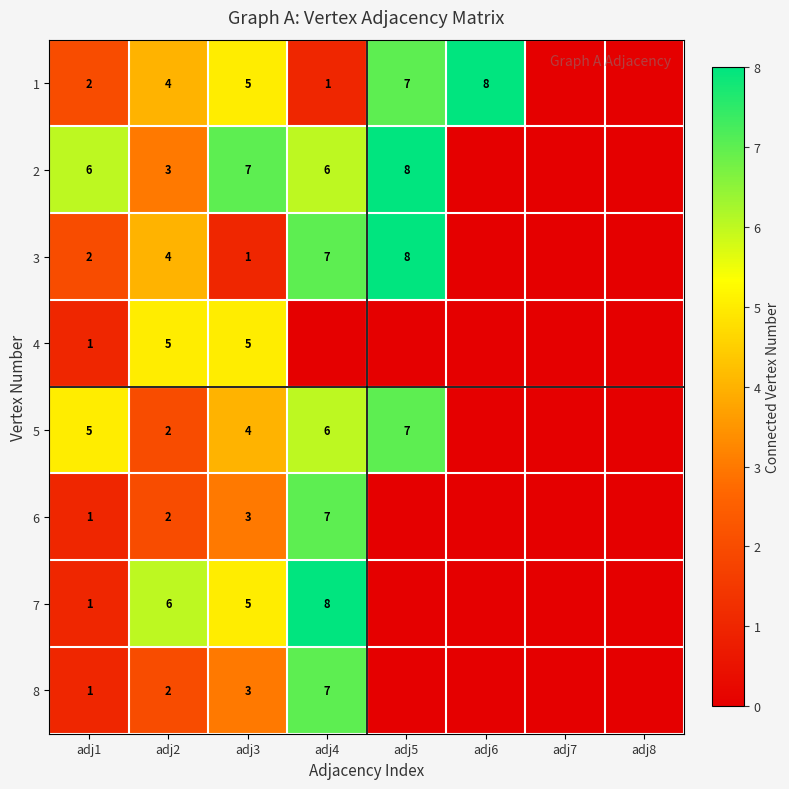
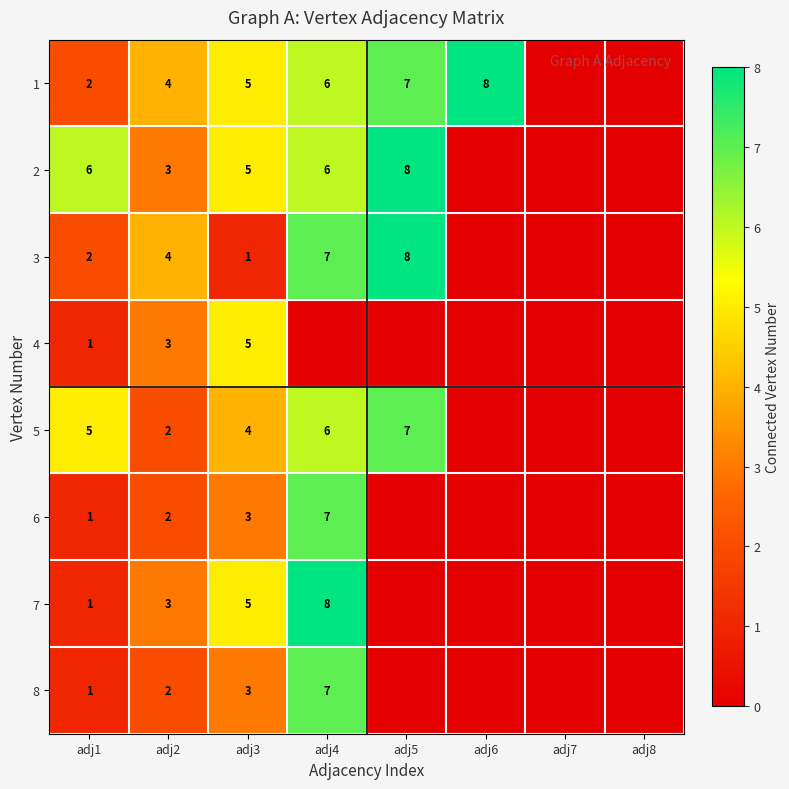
  {
    "1": {
      "adj1": 2,
      "adj2": 4,
      "adj3": 5,
-     "adj4": 1,
+     "adj4": 6,
      "adj5": 7,
      "adj6": 8
    },
    "2": {
      "adj1": 6,
      "adj2": 3,
-     "adj3": 7,
+     "adj3": 5,
      "adj4": 6,
      "adj5": 8
    },
    "3": {
      "adj1": 2,
      "adj2": 4,
      "adj3": 1,
      "adj4": 7,
      "adj5": 8
    },
    "4": {
      "adj1": 1,
-     "adj2": 5,
+     "adj2": 3,
      "adj3": 5
    },
    "5": {
      "adj1": 5,
      "adj2": 2,
      "adj3": 4,
      "adj4": 6,
      "adj5": 7
    },
    "6": {
      "adj1": 1,
      "adj2": 2,
      "adj3": 3,
      "adj4": 7
    },
    "7": {
      "adj1": 1,
-     "adj2": 6,
+     "adj2": 3,
      "adj3": 5,
      "adj4": 8
    },
    "8": {
      "adj1": 1,
      "adj2": 2,
      "adj3": 3,
      "adj4": 7
    }
  }
